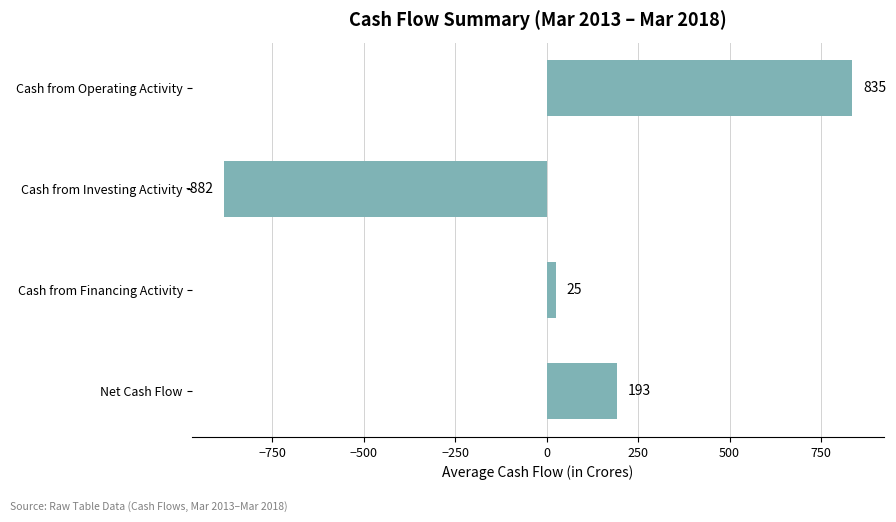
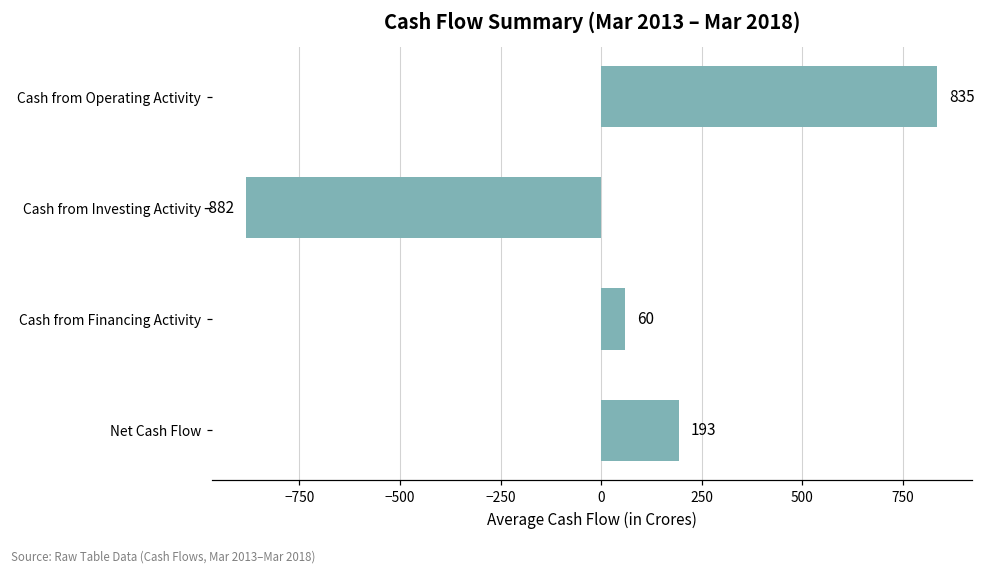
  {
    "Cash from Operating Activity": 835,
    "Cash from Investing Activity": -882,
-   "Cash from Financing Activity": 25,
+   "Cash from Financing Activity": 60,
    "Net Cash Flow": 193
  }
